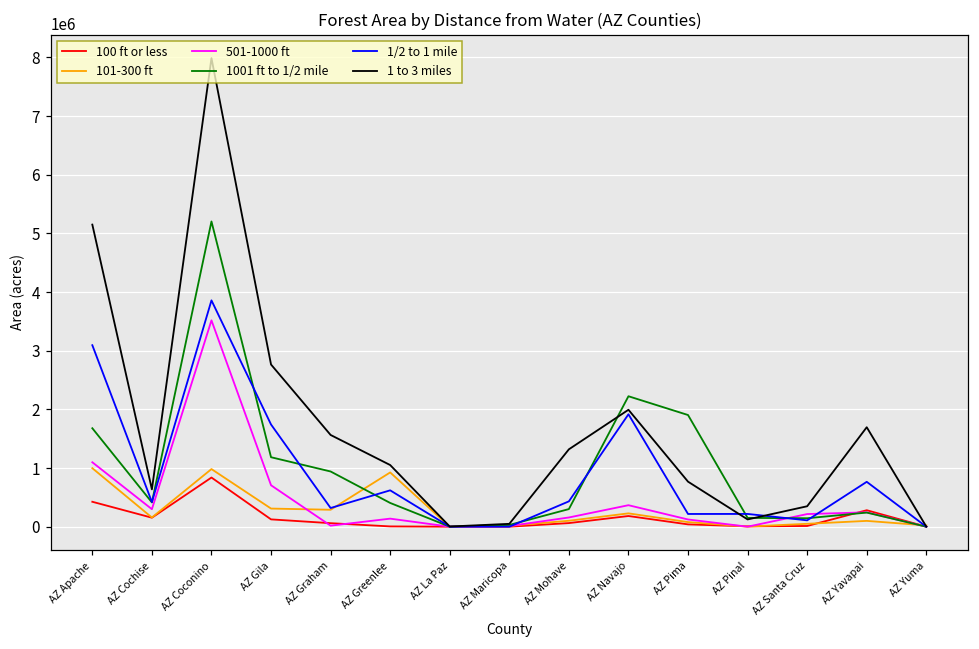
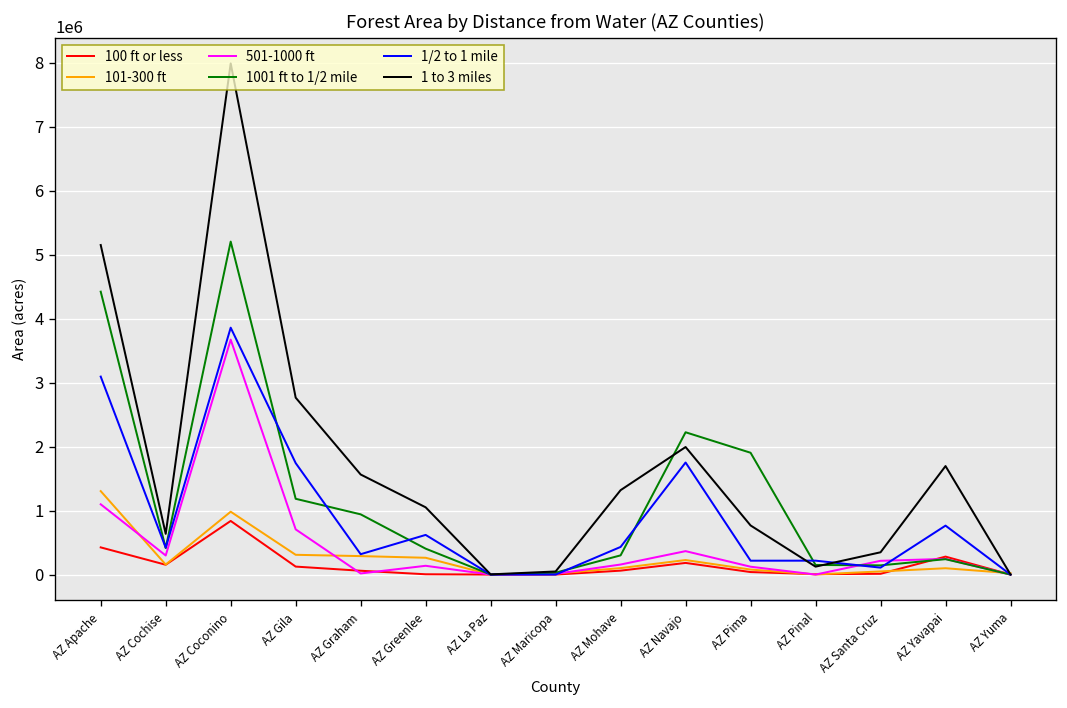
  {
    "100 ft or less": {
      "AZ Apache": 400000,
      "AZ Coconino": 800000,
      "AZ Gila": 100000,
      "AZ Greenlee": 0
    },
    "101-300 ft": {
-     "AZ Apache": 1000000,
+     "AZ Apache": 1300000,
      "AZ Coconino": 1000000,
      "AZ Gila": 300000,
-     "AZ Greenlee": 900000,
+     "AZ Greenlee": 300000,
      "AZ Yavapai": 100000
    },
    "501-1000 ft": {
      "AZ Apache": 1100000,
      "AZ Cochise": 300000,
-     "AZ Coconino": 3500000,
+     "AZ Coconino": 3700000,
      "AZ Gila": 700000,
      "AZ Greenlee": 100000,
      "AZ Mohave": 200000,
      "AZ Navajo": 400000,
      "AZ Santa Cruz": 200000
    },
    "1001 ft to 1/2 mile": {
-     "AZ Apache": 1700000,
+     "AZ Apache": 4400000,
      "AZ Coconino": 5200000,
      "AZ Gila": 1200000,
      "AZ Graham": 900000,
      "AZ Greenlee": 400000,
      "AZ Mohave": 300000,
      "AZ Navajo": 2200000,
      "AZ Pima": 1900000
    },
    "1/2 to 1 mile": {
      "AZ Apache": 3100000,
      "AZ Coconino": 3900000,
      "AZ Gila": 1700000,
      "AZ Greenlee": 600000,
      "AZ Mohave": 400000,
-     "AZ Navajo": 1900000,
+     "AZ Navajo": 1800000,
      "AZ Pima": 200000,
      "AZ Pinal": 200000,
      "AZ Yavapai": 800000
    },
    "1 to 3 miles": {
      "AZ Apache": 5100000,
      "AZ Cochise": 600000,
      "AZ Gila": 2800000,
      "AZ Graham": 1600000,
      "AZ Greenlee": 1100000,
      "AZ Mohave": 1300000,
      "AZ Navajo": 2000000,
      "AZ Pima": 800000,
      "AZ Santa Cruz": 300000,
      "AZ Yavapai": 1700000
    }
  }
